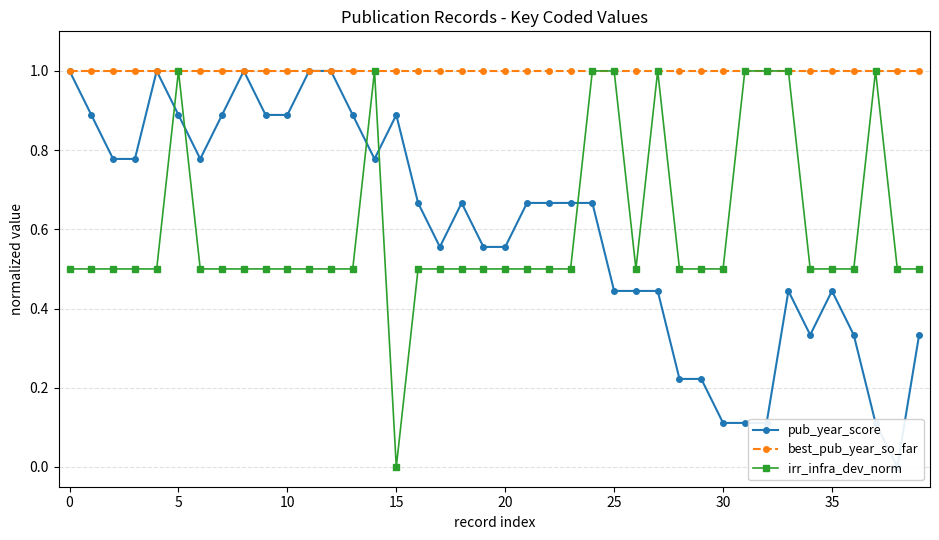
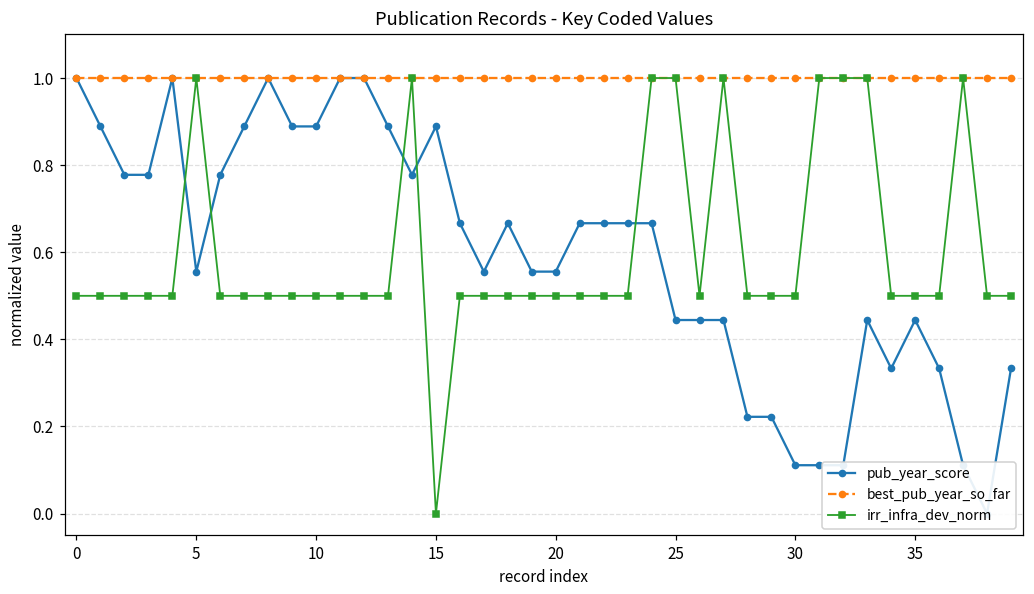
  {
    "pub_year_score": {
-     "5": 0.89,
+     "5": 0.56,
      "10": 0.89,
      "15": 0.89,
      "20": 0.56,
      "25": 0.44,
      "30": 0.11,
      "35": 0.44
    },
    "best_pub_year_so_far": {
      "10": 1.00,
      "15": 1.00,
      "20": 1.00,
      "30": 1.00,
      "35": 1.00
    },
    "irr_infra_dev_norm": {
      "0": 0.50,
      "10": 0.50,
      "15": 0.00,
      "20": 0.50,
      "30": 0.50,
      "35": 0.50
    }
  }
